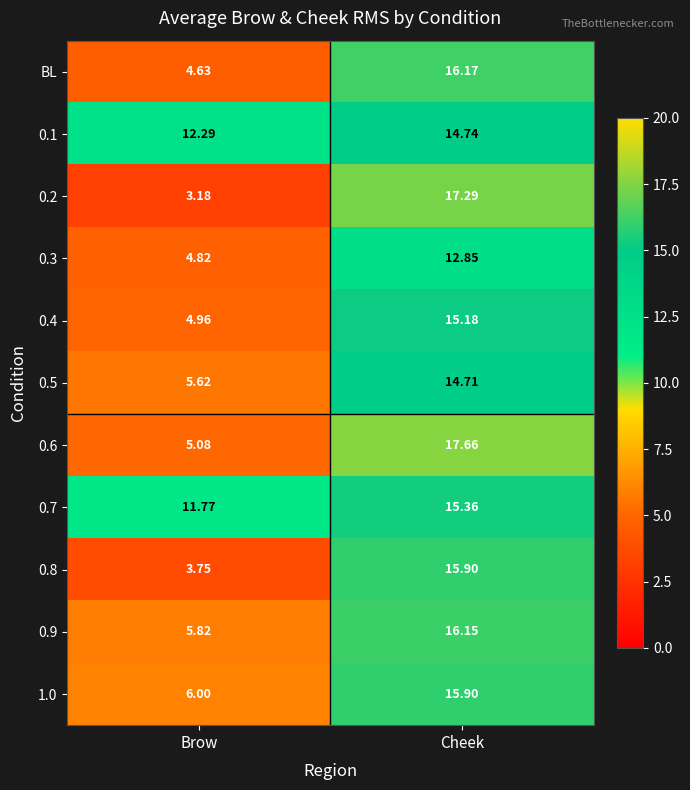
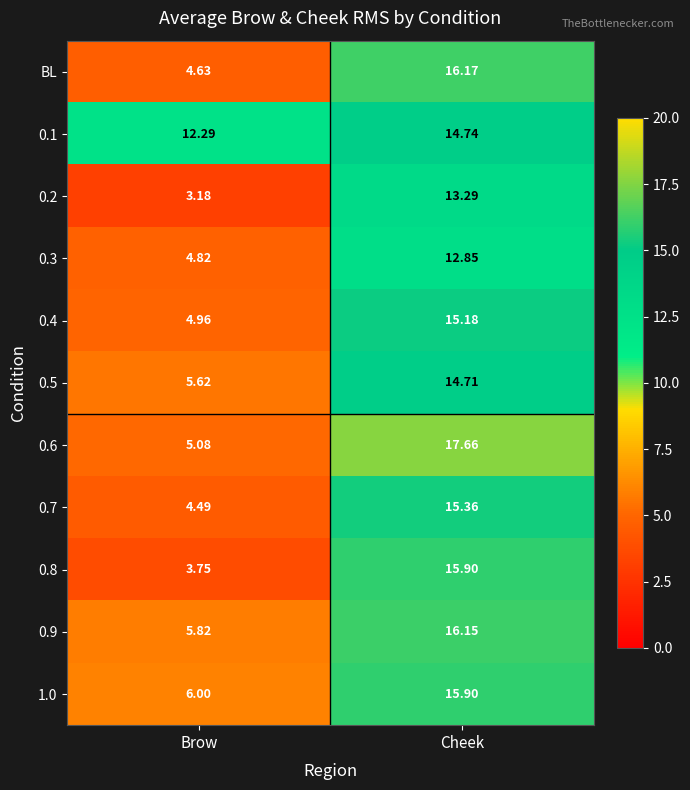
  {
    "BL": {
      "Brow": 4.63,
      "Cheek": 16.17
    },
    "0.1": {
      "Brow": 12.29,
      "Cheek": 14.74
    },
    "0.2": {
      "Brow": 3.18,
-     "Cheek": 17.29
+     "Cheek": 13.29
    },
    "0.3": {
      "Brow": 4.82,
      "Cheek": 12.85
    },
    "0.4": {
      "Brow": 4.96,
      "Cheek": 15.18
    },
    "0.5": {
      "Brow": 5.62,
      "Cheek": 14.71
    },
    "0.6": {
      "Brow": 5.08,
      "Cheek": 17.66
    },
    "0.7": {
-     "Brow": 11.77,
+     "Brow": 4.49,
      "Cheek": 15.36
    },
    "0.8": {
      "Brow": 3.75,
      "Cheek": 15.90
    },
    "0.9": {
      "Brow": 5.82,
      "Cheek": 16.15
    },
    "1.0": {
      "Brow": 6.00,
      "Cheek": 15.90
    }
  }
